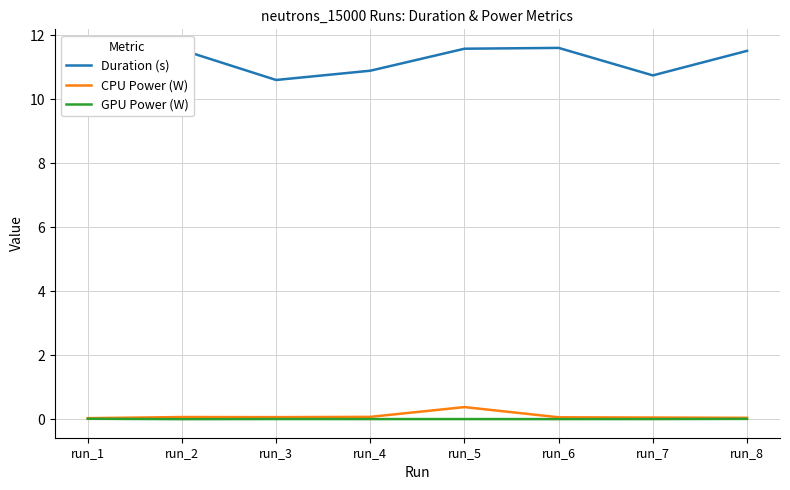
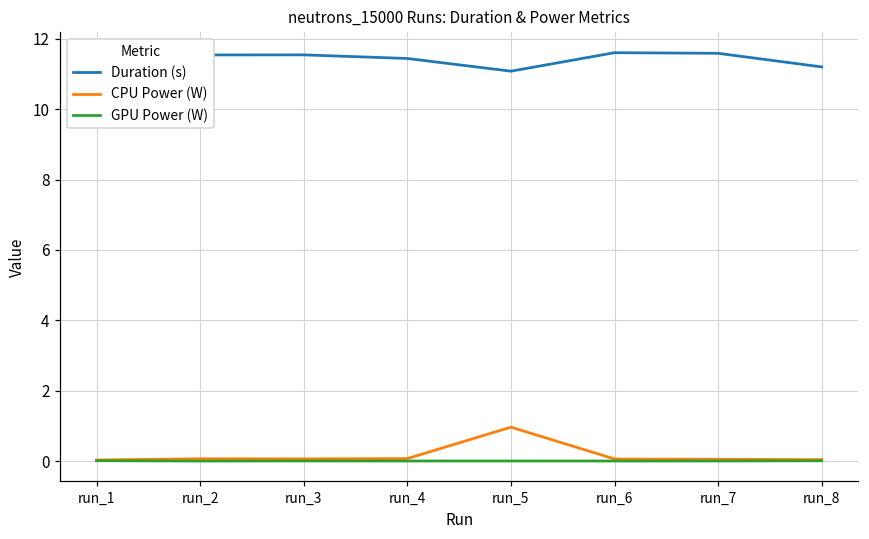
  {
    "Duration (s)": {
-     "run_3": 10.6,
-     "run_4": 10.9,
-     "run_5": 11.6,
+     "run_3": 11.5,
+     "run_4": 11.4,
+     "run_5": 11.1,
      "run_6": 11.6,
-     "run_7": 10.7,
-     "run_8": 11.5
+     "run_7": 11.6,
+     "run_8": 11.2
    },
    "CPU Power (W)": {
-     "run_5": 0.4
+     "run_5": 1.0
    },
    "GPU Power (W)": {
      "run_5": 0.0
    }
  }
